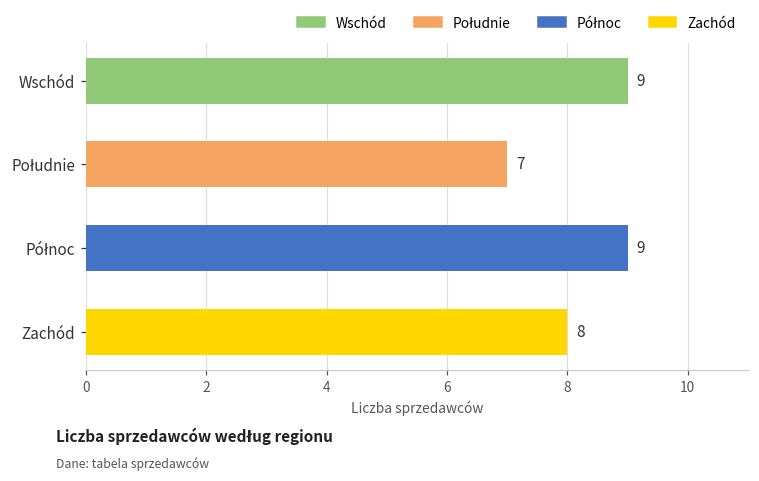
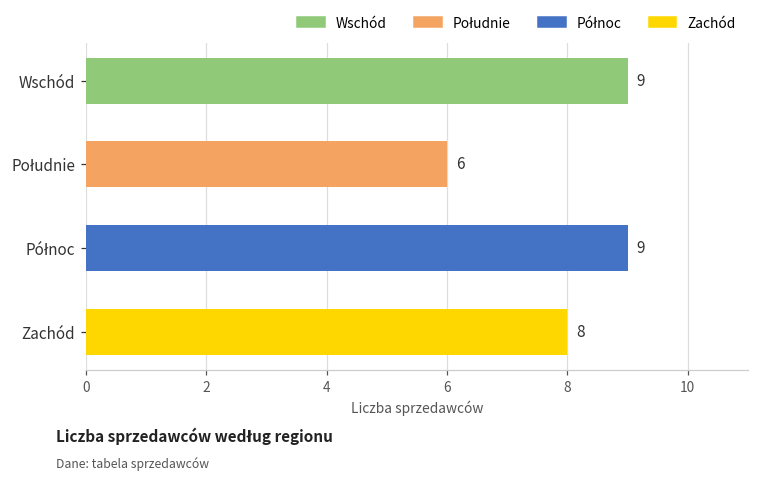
  {
    "Wschód": 9,
-   "Południe": 7,
+   "Południe": 6,
    "Północ": 9,
    "Zachód": 8
  }
